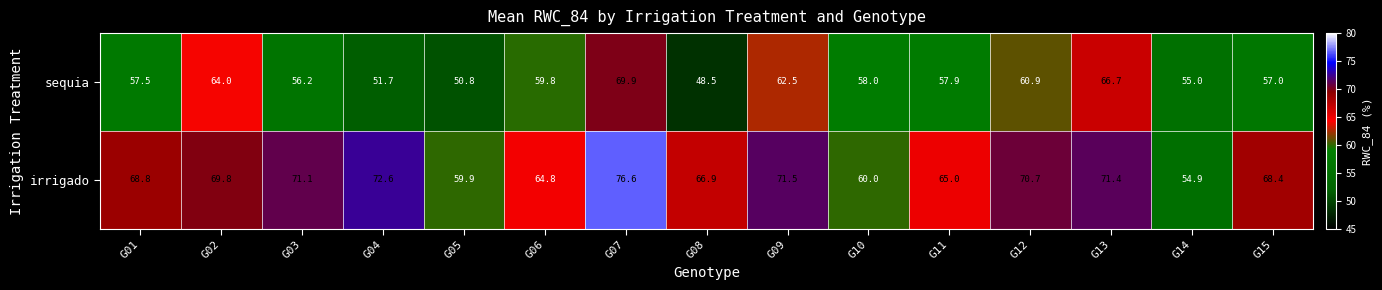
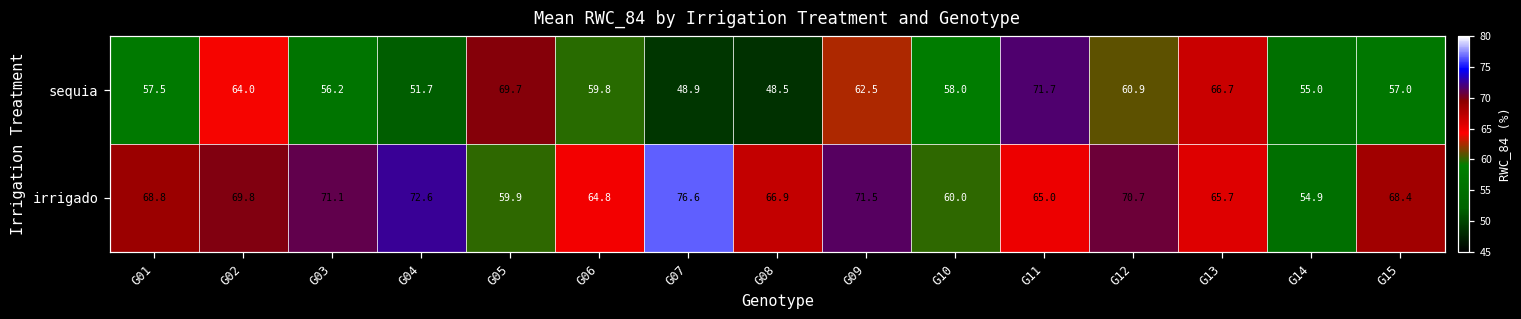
  {
    "sequia": {
      "G01": 57.5,
      "G02": 64.0,
      "G03": 56.2,
      "G04": 51.7,
-     "G05": 50.8,
+     "G05": 69.7,
      "G06": 59.8,
-     "G07": 69.9,
+     "G07": 48.9,
      "G08": 48.5,
      "G09": 62.5,
      "G10": 58.0,
-     "G11": 57.9,
+     "G11": 71.7,
      "G12": 60.9,
      "G13": 66.7,
      "G14": 55.0,
      "G15": 57.0
    },
    "irrigado": {
      "G01": 68.8,
      "G02": 69.8,
      "G03": 71.1,
      "G04": 72.6,
      "G05": 59.9,
      "G06": 64.8,
      "G07": 76.6,
      "G08": 66.9,
      "G09": 71.5,
      "G10": 60.0,
      "G11": 65.0,
      "G12": 70.7,
-     "G13": 71.4,
+     "G13": 65.7,
      "G14": 54.9,
      "G15": 68.4
    }
  }
